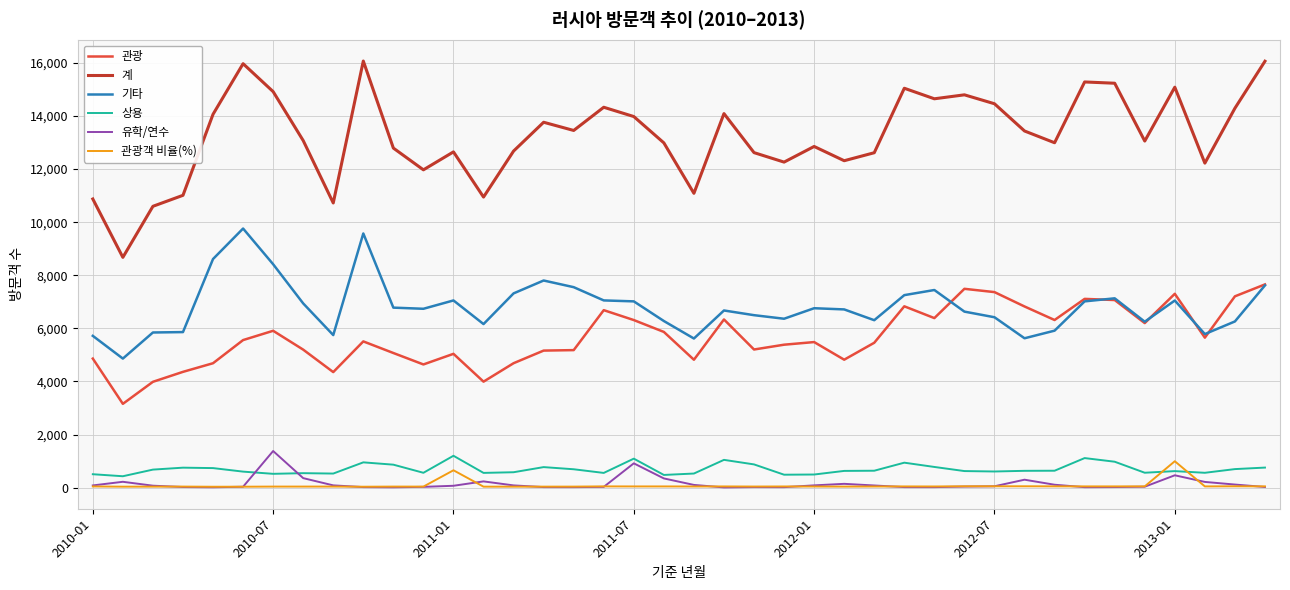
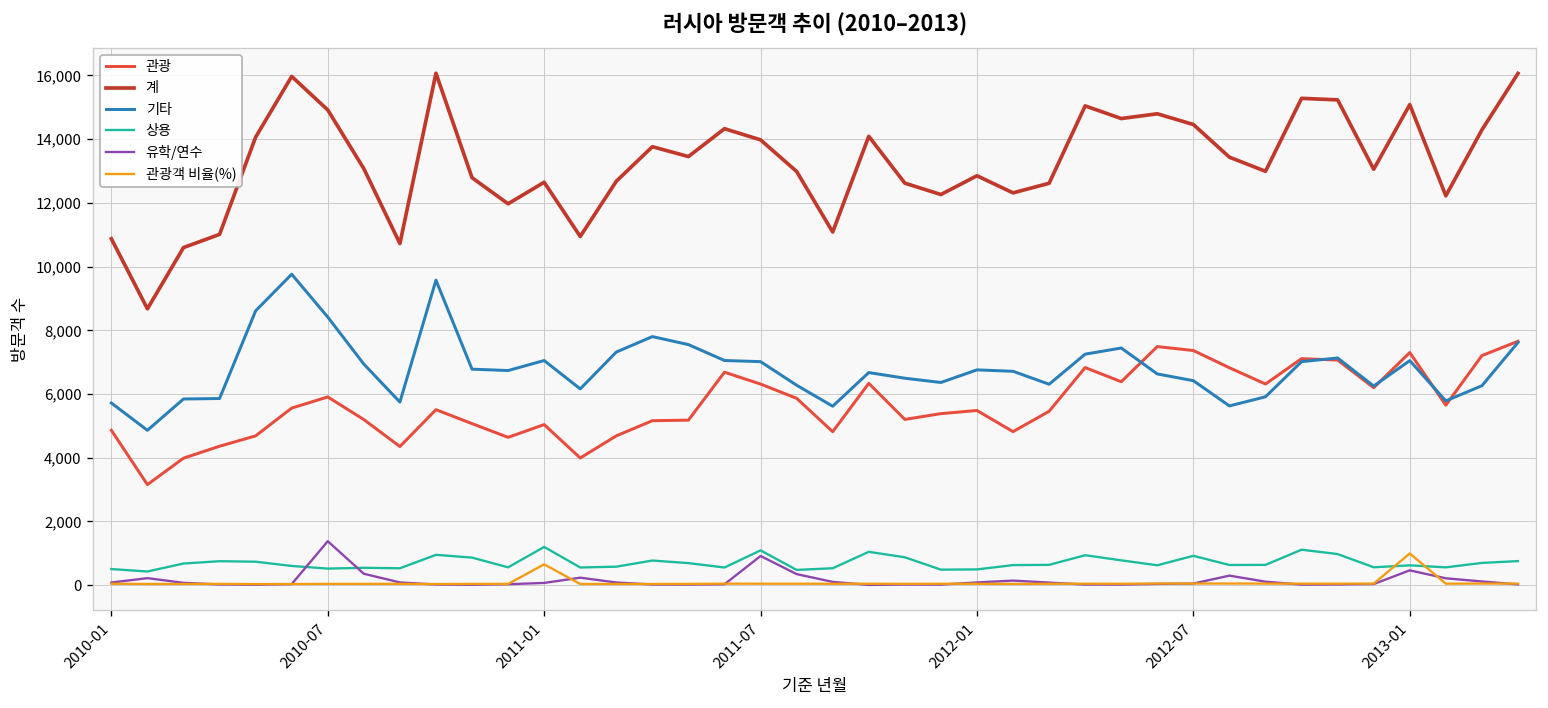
  {
    "기타": {
      "2010-01": "5,700",
      "2010-07": "8,400",
      "2011-01": "7,100",
      "2011-07": "7,000",
      "2012-01": "6,800",
      "2012-07": "6,400",
      "2013-01": "7,000"
    },
    "상용": {
      "2010-01": "500",
      "2010-07": "500",
      "2011-01": "1,200",
      "2011-07": "1,100",
      "2012-01": "500",
-     "2012-07": "600",
+     "2012-07": "900",
      "2013-01": "600"
    },
    "유학/연수": {
      "2010-07": "1,400",
      "2011-01": "100",
      "2011-07": "900",
      "2013-01": "500"
    },
    "관광객 비율(%)": {
      "2010-07": "0",
      "2011-01": "700",
      "2011-07": "0",
      "2013-01": "1,000"
    }
  }
